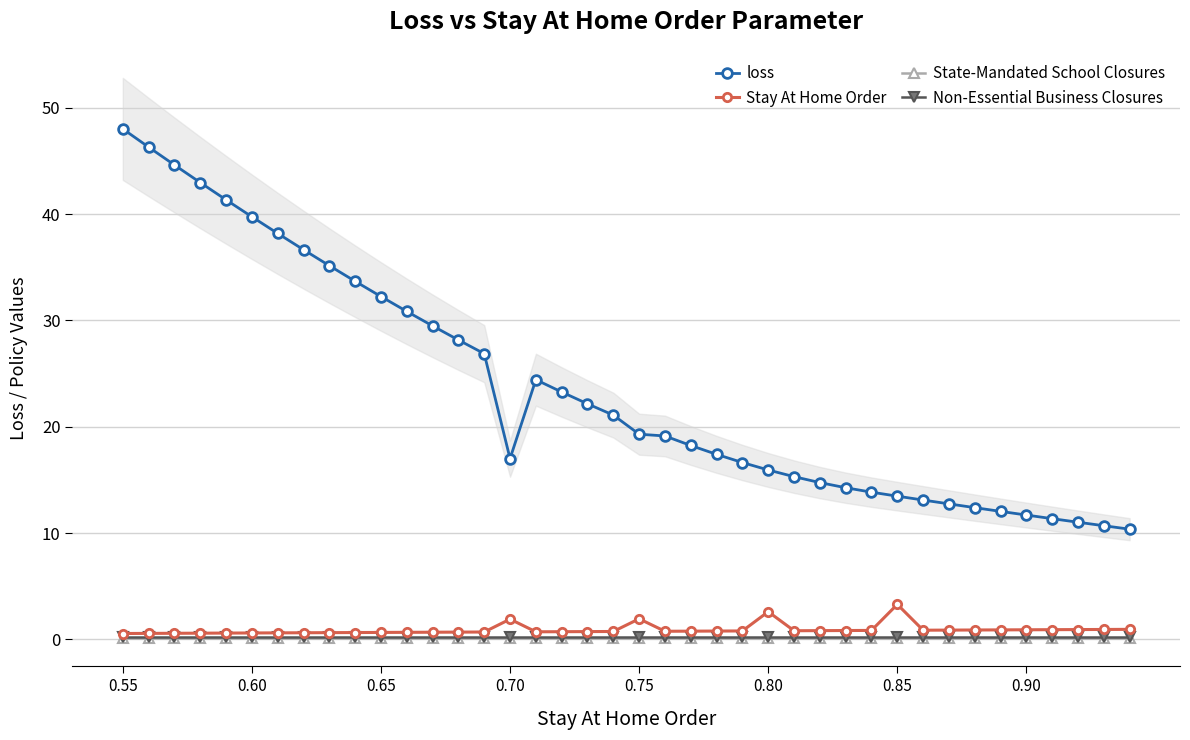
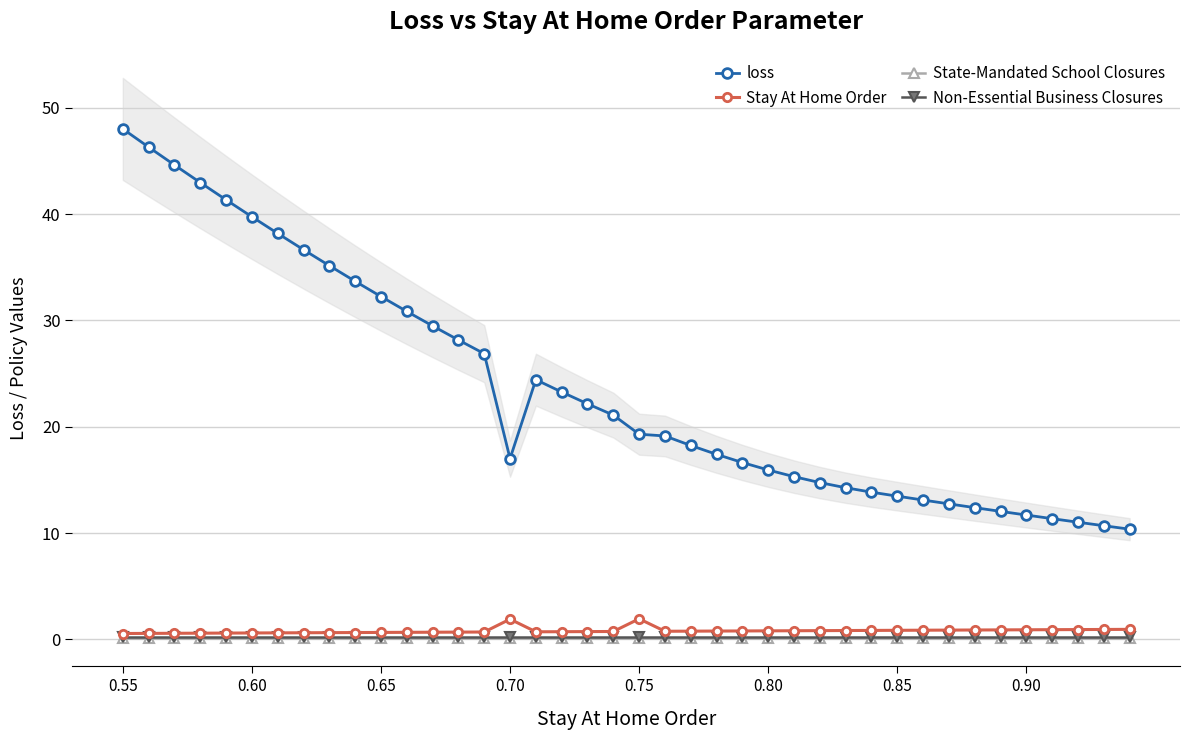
  {
    "loss": {
      "0.55": 48.0,
      "0.60": 39.7,
      "0.65": 32.2,
      "0.70": 17.0,
      "0.75": 19.3,
      "0.80": 15.9,
      "0.85": 13.5,
      "0.90": 11.7
    },
    "Stay At Home Order": {
      "0.55": 0.6,
      "0.60": 0.6,
      "0.65": 0.7,
      "0.70": 1.9,
      "0.75": 1.9,
-     "0.80": 2.6,
-     "0.85": 3.3,
+     "0.80": 0.8,
+     "0.85": 0.9,
      "0.90": 0.9
    }
  }
